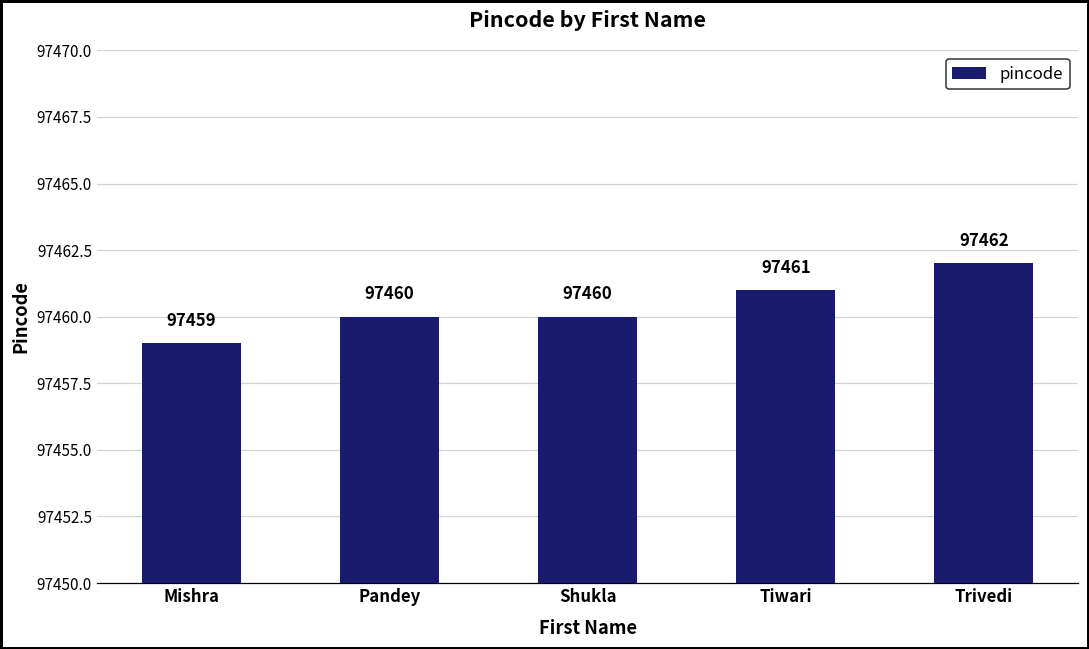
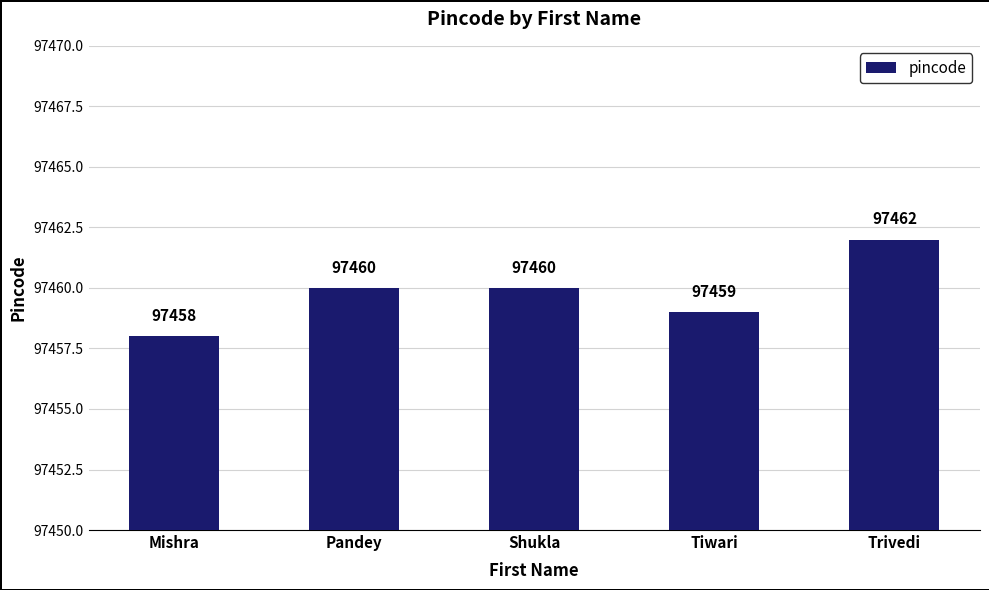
  {
-   "Mishra": 97459,
+   "Mishra": 97458,
    "Pandey": 97460,
    "Shukla": 97460,
-   "Tiwari": 97461,
+   "Tiwari": 97459,
    "Trivedi": 97462
  }
